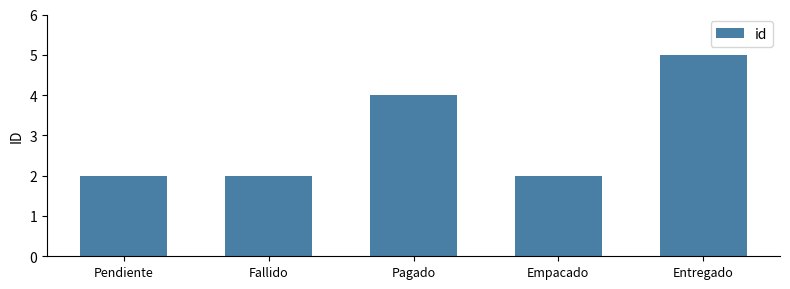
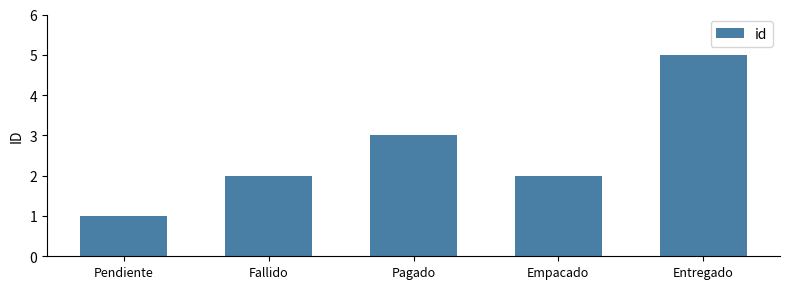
  {
-   "Pendiente": 2,
+   "Pendiente": 1,
    "Fallido": 2,
-   "Pagado": 4,
+   "Pagado": 3,
    "Empacado": 2,
    "Entregado": 5
  }
